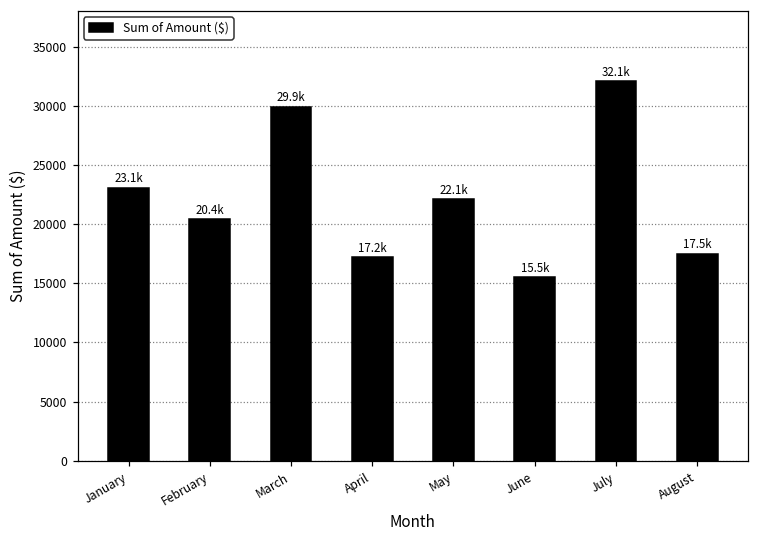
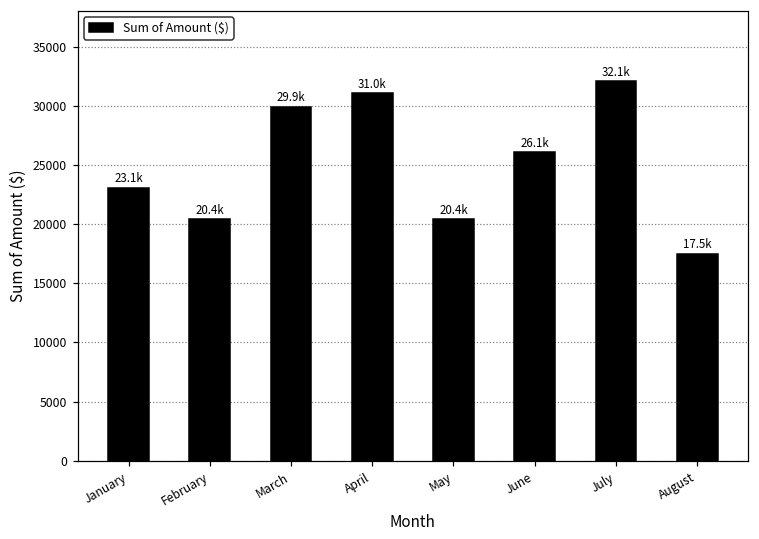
  {
    "January": "23.1k",
    "February": "20.4k",
    "March": "29.9k",
-   "April": "17.2k",
-   "May": "22.1k",
-   "June": "15.5k",
+   "April": "31.0k",
+   "May": "20.4k",
+   "June": "26.1k",
    "July": "32.1k",
    "August": "17.5k"
  }
